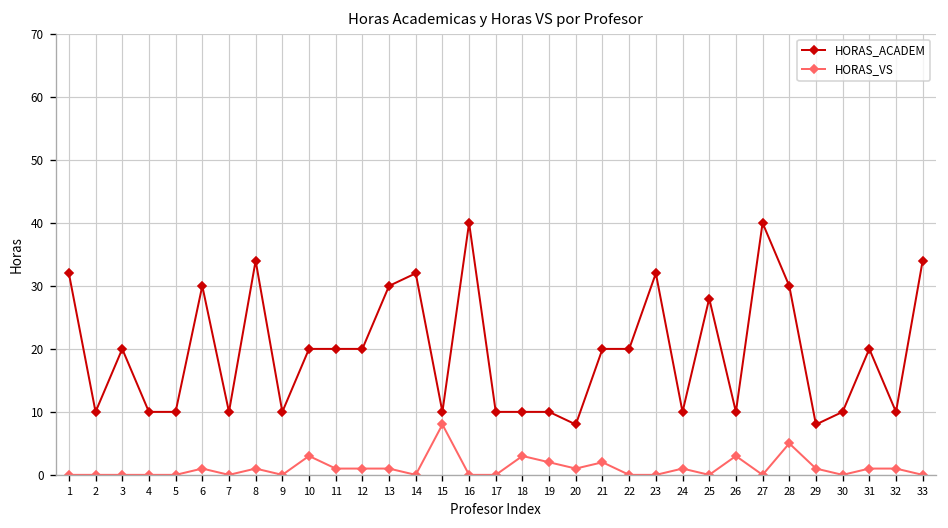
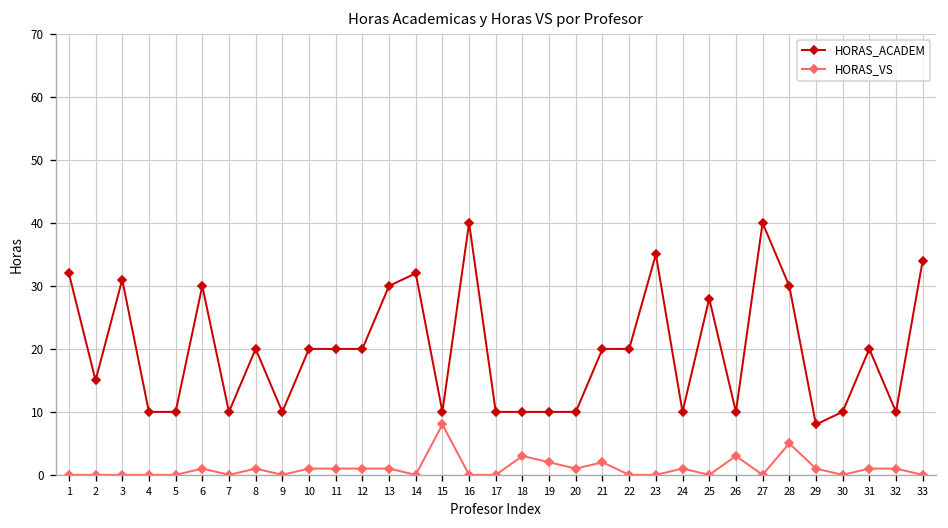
  {
    "HORAS_ACADEM": {
      "1": 32,
-     "2": 10,
-     "3": 20,
+     "2": 15,
+     "3": 31,
      "4": 10,
      "5": 10,
      "6": 30,
      "7": 10,
-     "8": 34,
+     "8": 20,
      "9": 10,
      "10": 20,
      "11": 20,
      "12": 20,
      "13": 30,
      "14": 32,
      "15": 10,
      "16": 40,
      "17": 10,
      "18": 10,
      "19": 10,
-     "20": 8,
+     "20": 10,
      "21": 20,
      "22": 20,
-     "23": 32,
+     "23": 35,
      "24": 10,
      "25": 28,
      "26": 10,
      "27": 40,
      "28": 30,
      "29": 8,
      "30": 10,
      "31": 20,
      "32": 10,
      "33": 34
    },
    "HORAS_VS": {
      "1": 0,
      "2": 0,
      "3": 0,
      "4": 0,
      "5": 0,
      "6": 1,
      "7": 0,
      "8": 1,
      "9": 0,
-     "10": 3,
+     "10": 1,
      "11": 1,
      "12": 1,
      "13": 1,
      "14": 0,
      "15": 8,
      "16": 0,
      "17": 0,
      "18": 3,
      "19": 2,
      "20": 1,
      "21": 2,
      "22": 0,
      "23": 0,
      "24": 1,
      "25": 0,
      "26": 3,
      "27": 0,
      "28": 5,
      "29": 1,
      "30": 0,
      "31": 1,
      "32": 1,
      "33": 0
    }
  }
